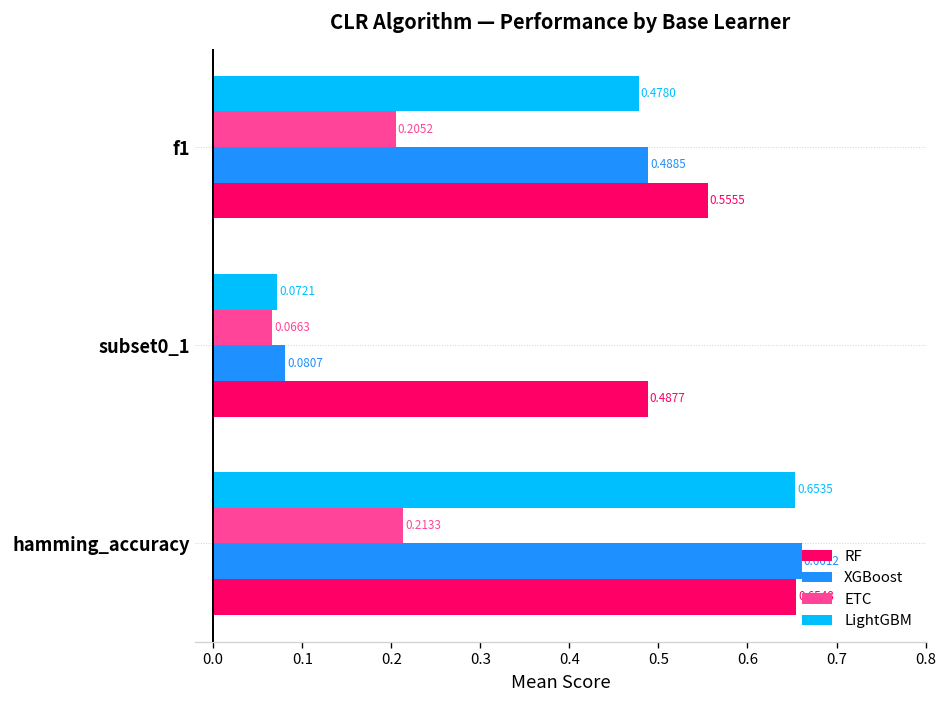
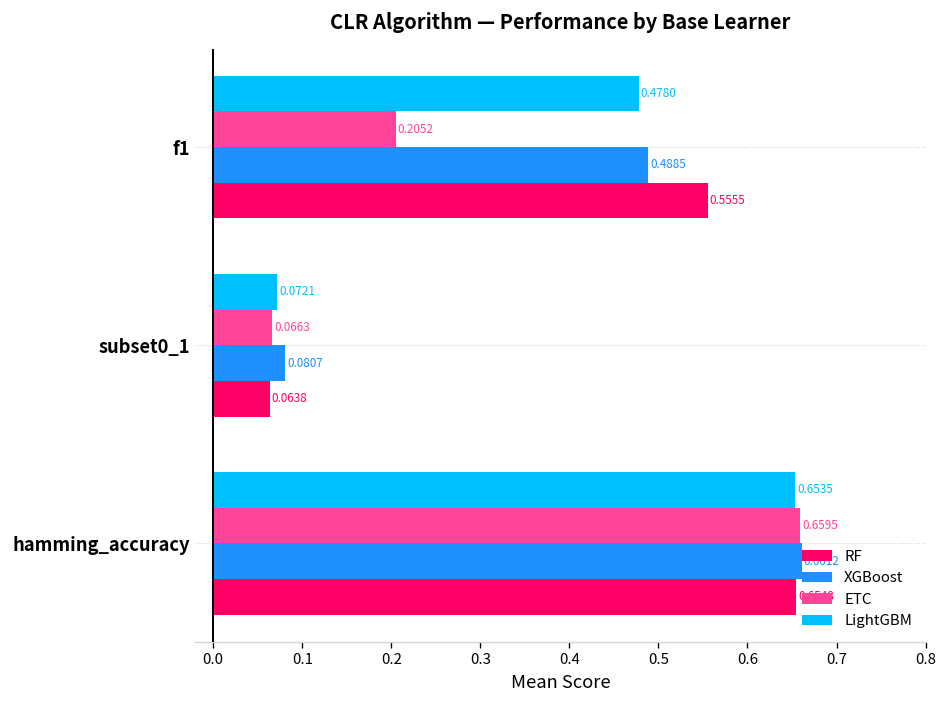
  {
    "RF": {
      "f1": 0.5555,
-     "subset0_1": 0.4877,
+     "subset0_1": 0.0638,
      "hamming_accuracy": 0.6548
    },
    "ETC": {
      "f1": 0.2052,
      "subset0_1": 0.0663,
-     "hamming_accuracy": 0.2133
+     "hamming_accuracy": 0.6595
    }
  }
